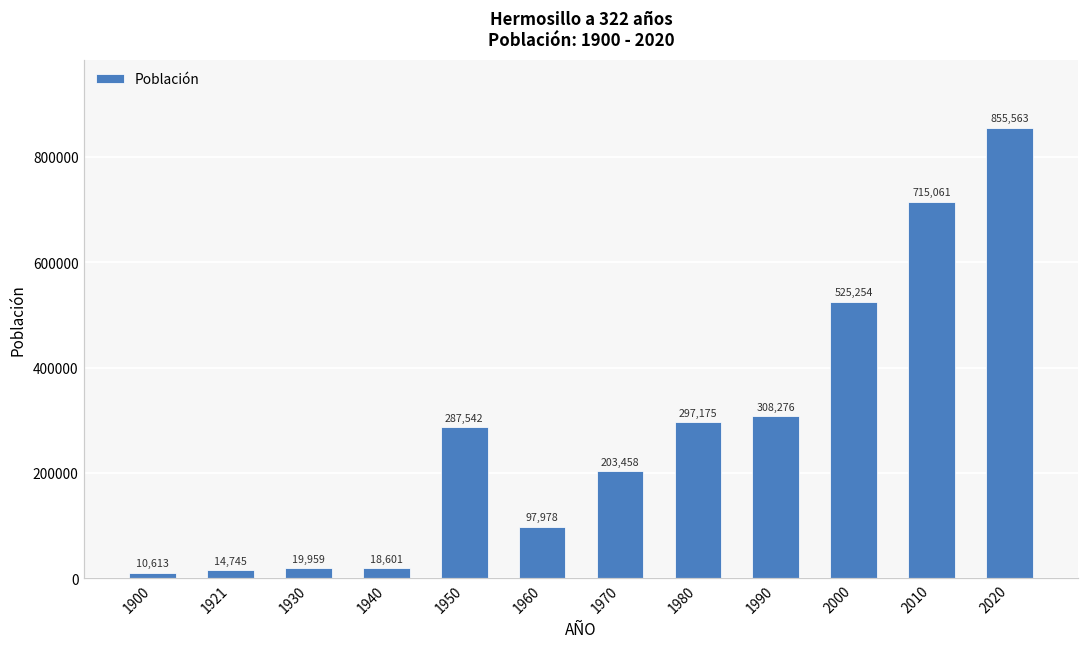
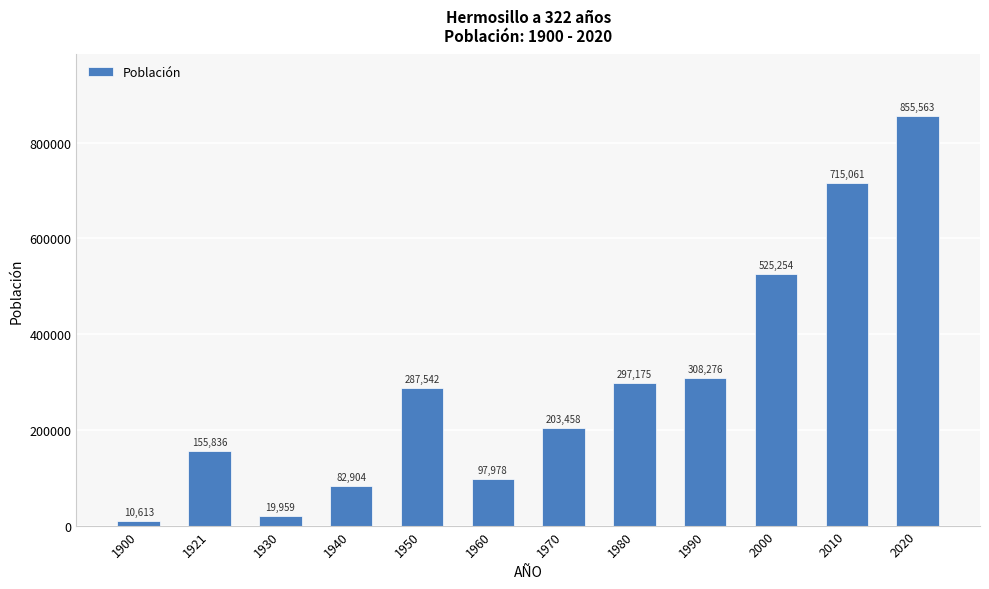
  {
    "1900": "10,613",
-   "1921": "14,745",
+   "1921": "155,836",
    "1930": "19,959",
-   "1940": "18,601",
+   "1940": "82,904",
    "1950": "287,542",
    "1960": "97,978",
    "1970": "203,458",
    "1980": "297,175",
    "1990": "308,276",
    "2000": "525,254",
    "2010": "715,061",
    "2020": "855,563"
  }
